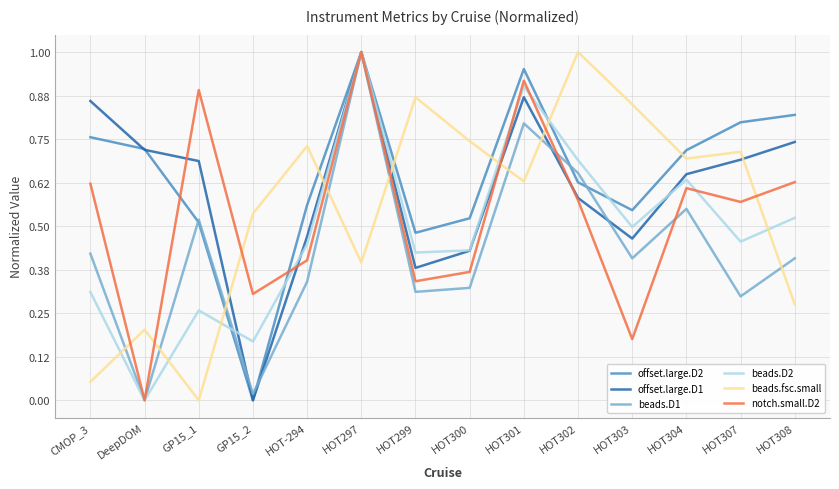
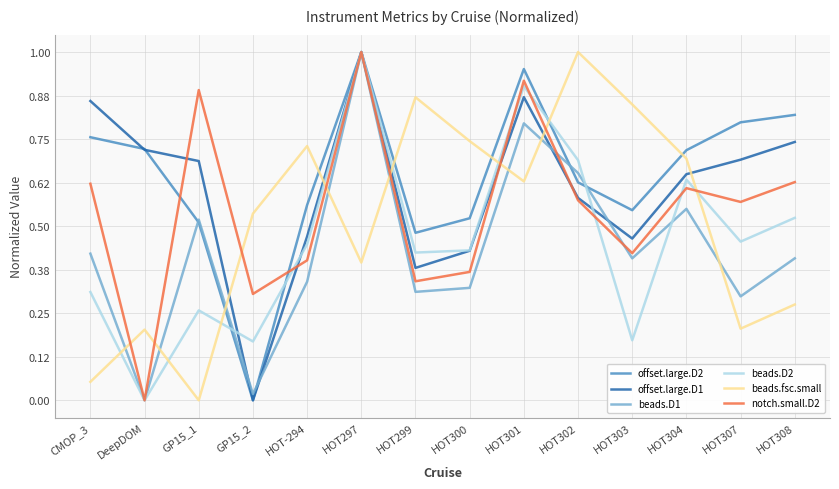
  {
    "offset.large.D1": {
      "CMOP_3": 0.86,
      "GP15_1": 0.69,
      "HOT-294": 0.47,
      "HOT299": 0.38,
      "HOT301": 0.87,
      "HOT303": 0.46,
      "HOT304": 0.65,
      "HOT307": 0.69,
      "HOT308": 0.74
    },
    "beads.D2": {
      "CMOP_3": 0.31,
      "GP15_1": 0.26,
      "GP15_2": 0.17,
      "HOT-294": 0.45,
      "HOT299": 0.42,
      "HOT301": 0.90,
      "HOT302": 0.69,
-     "HOT303": 0.50,
+     "HOT303": 0.17,
      "HOT304": 0.63,
      "HOT307": 0.46,
      "HOT308": 0.52
    },
    "beads.fsc.small": {
      "CMOP_3": 0.05,
      "DeepDOM": 0.20,
      "GP15_1": 0.00,
      "GP15_2": 0.54,
      "HOT-294": 0.73,
      "HOT297": 0.40,
      "HOT299": 0.87,
      "HOT300": 0.74,
      "HOT301": 0.63,
      "HOT302": 1.00,
      "HOT303": 0.85,
      "HOT304": 0.69,
-     "HOT307": 0.71,
+     "HOT307": 0.21,
      "HOT308": 0.28
    },
    "notch.small.D2": {
      "CMOP_3": 0.62,
      "GP15_1": 0.89,
      "GP15_2": 0.31,
      "HOT-294": 0.40,
      "HOT299": 0.34,
      "HOT300": 0.37,
      "HOT301": 0.92,
-     "HOT303": 0.18,
+     "HOT303": 0.42,
      "HOT304": 0.61,
      "HOT307": 0.57,
      "HOT308": 0.63
    }
  }
